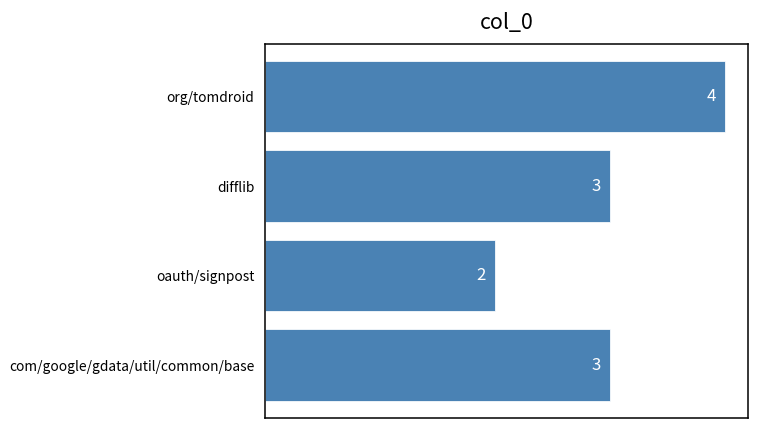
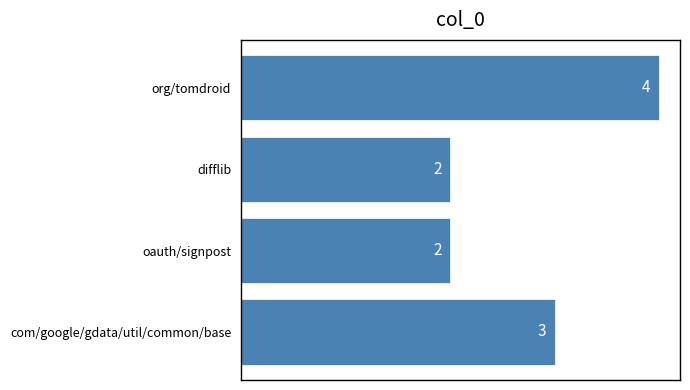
  {
    "org/tomdroid": 4,
-   "difflib": 3,
+   "difflib": 2,
    "oauth/signpost": 2,
    "com/google/gdata/util/common/base": 3
  }
